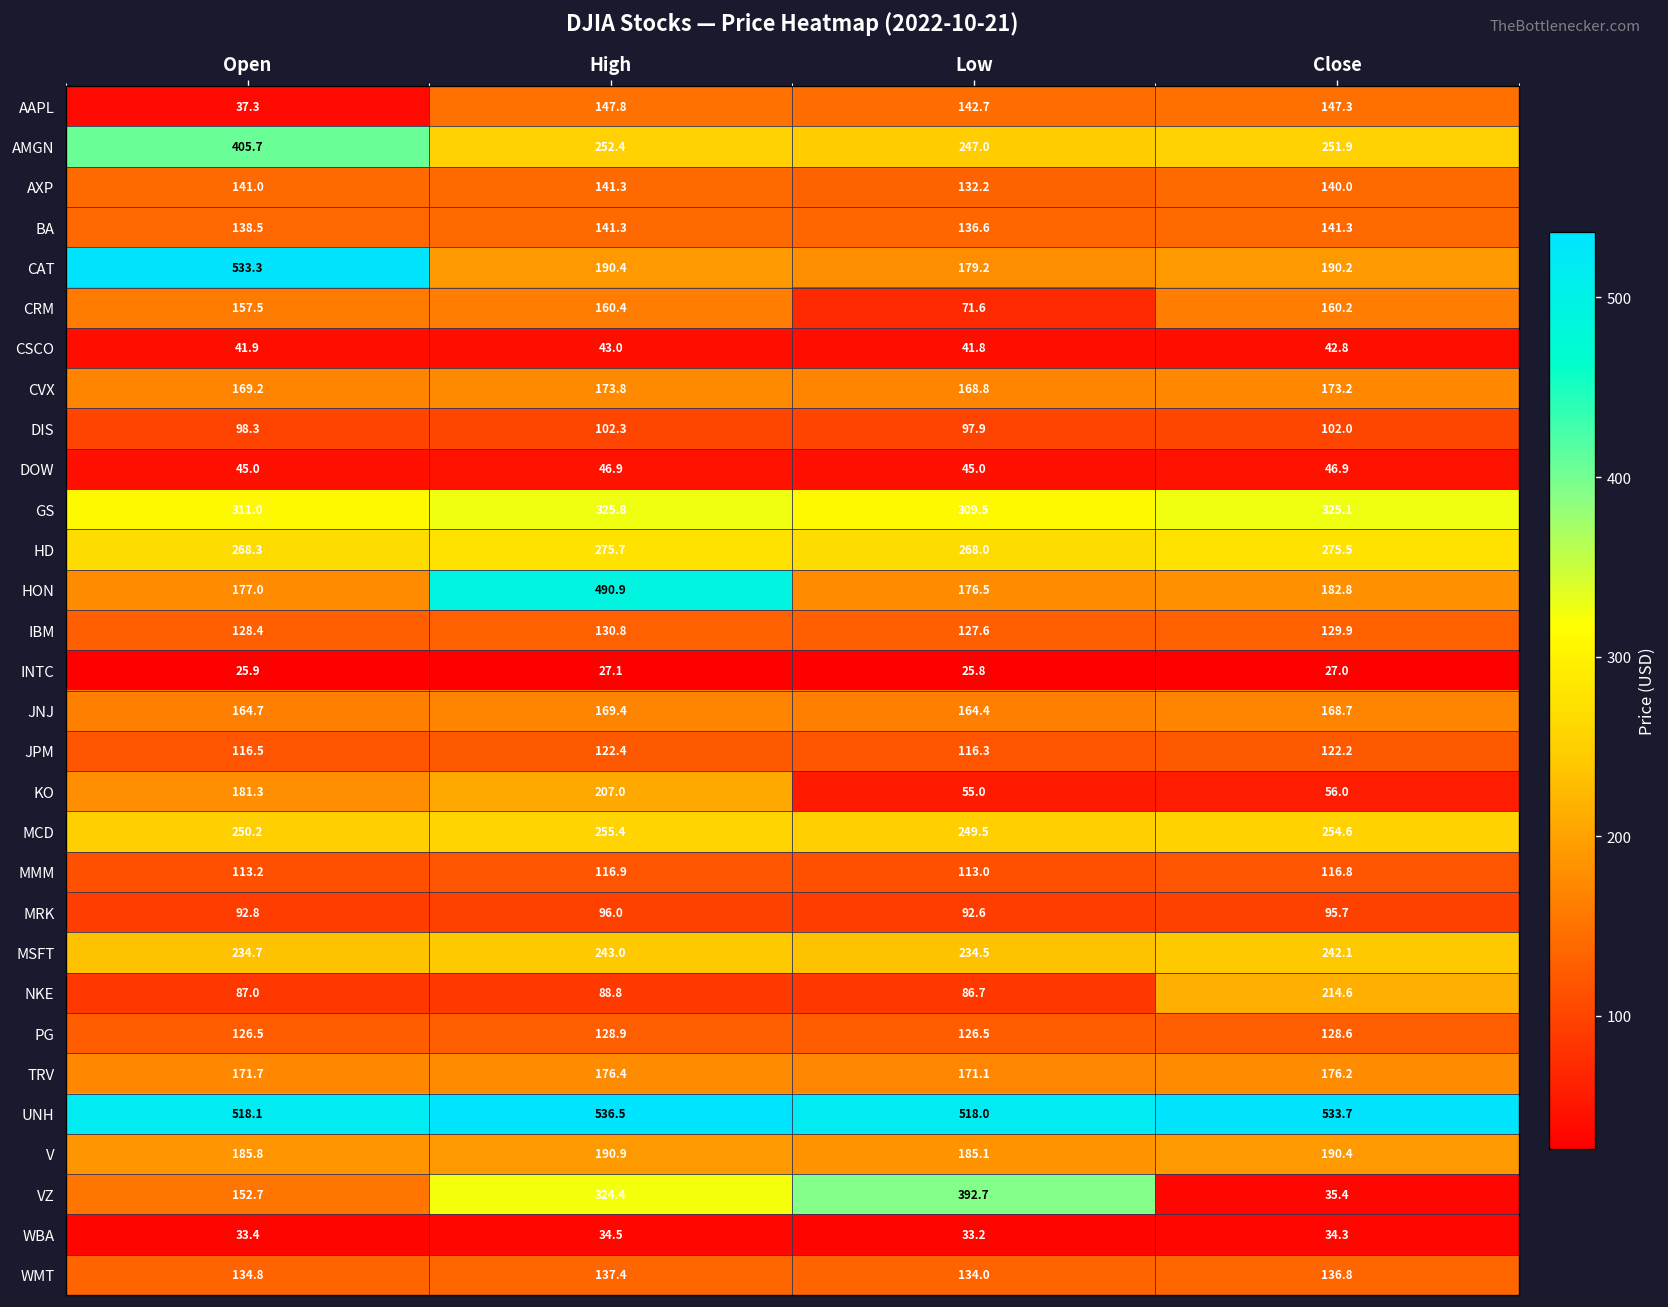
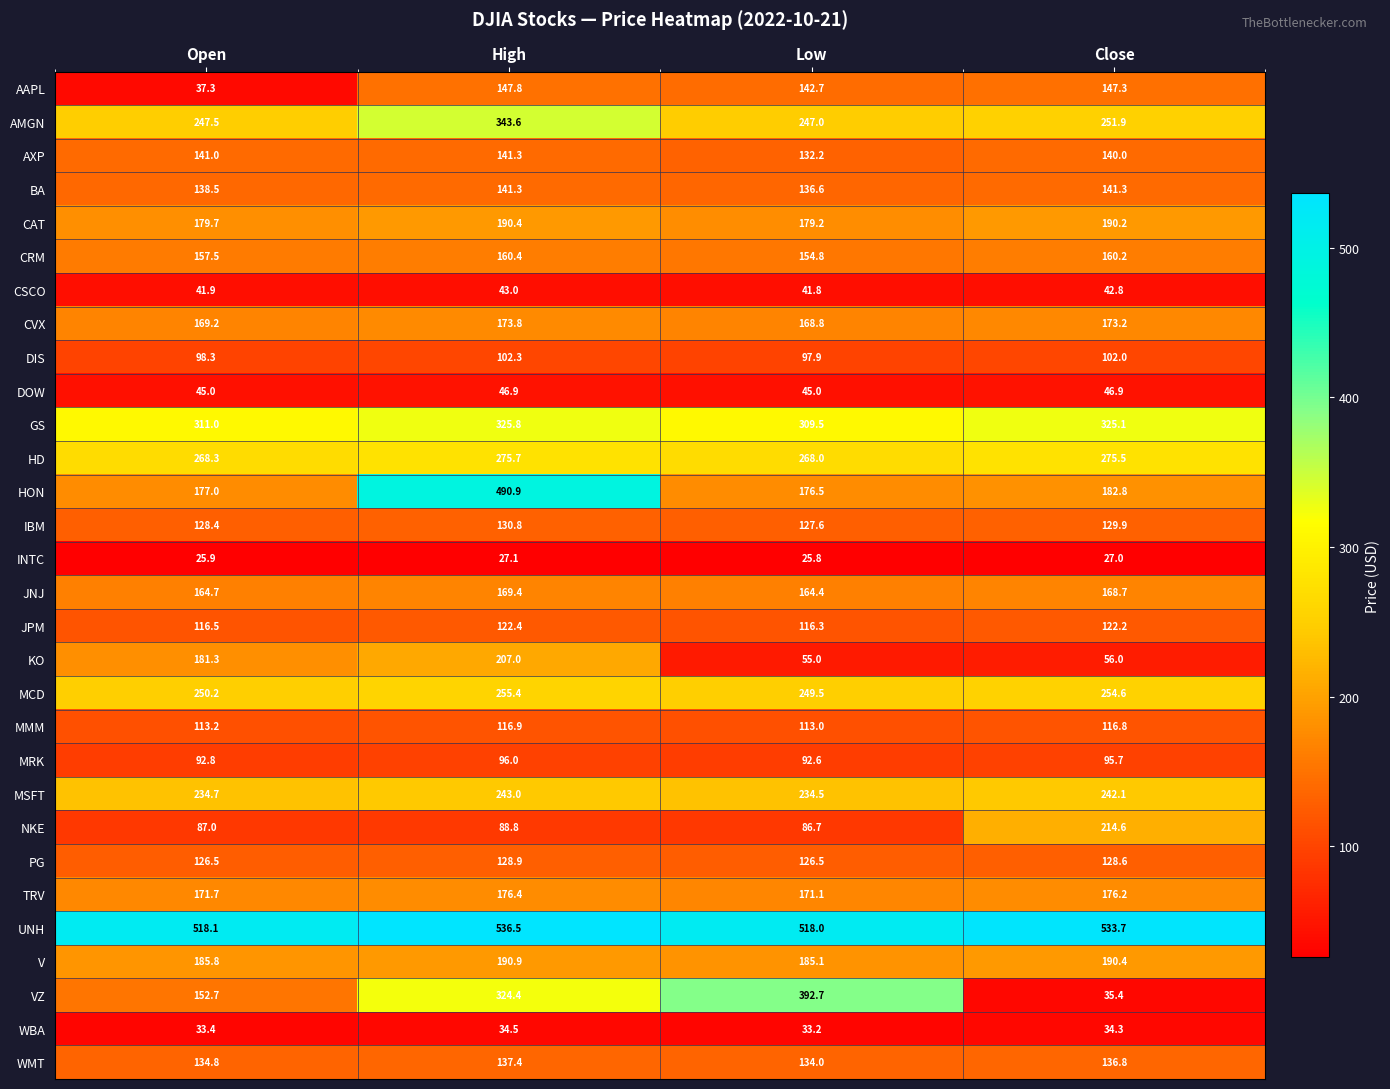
  {
    "AAPL": {
      "Open": 37.3,
      "High": 147.8,
      "Low": 142.7,
      "Close": 147.3
    },
    "AMGN": {
-     "Open": 405.7,
-     "High": 252.4,
+     "Open": 247.5,
+     "High": 343.6,
      "Low": 247.0,
      "Close": 251.9
    },
    "AXP": {
      "Open": 141.0,
      "High": 141.3,
      "Low": 132.2,
      "Close": 140.0
    },
    "BA": {
      "Open": 138.5,
      "High": 141.3,
      "Low": 136.6,
      "Close": 141.3
    },
    "CAT": {
-     "Open": 533.3,
+     "Open": 179.7,
      "High": 190.4,
      "Low": 179.2,
      "Close": 190.2
    },
    "CRM": {
      "Open": 157.5,
      "High": 160.4,
-     "Low": 71.6,
+     "Low": 154.8,
      "Close": 160.2
    },
    "CSCO": {
      "Open": 41.9,
      "High": 43.0,
      "Low": 41.8,
      "Close": 42.8
    },
    "CVX": {
      "Open": 169.2,
      "High": 173.8,
      "Low": 168.8,
      "Close": 173.2
    },
    "DIS": {
      "Open": 98.3,
      "High": 102.3,
      "Low": 97.9,
      "Close": 102.0
    },
    "DOW": {
      "Open": 45.0,
      "High": 46.9,
      "Low": 45.0,
      "Close": 46.9
    },
    "GS": {
      "Open": 311.0,
      "High": 325.8,
      "Low": 309.5,
      "Close": 325.1
    },
    "HD": {
      "Open": 268.3,
      "High": 275.7,
      "Low": 268.0,
      "Close": 275.5
    },
    "HON": {
      "Open": 177.0,
      "High": 490.9,
      "Low": 176.5,
      "Close": 182.8
    },
    "IBM": {
      "Open": 128.4,
      "High": 130.8,
      "Low": 127.6,
      "Close": 129.9
    },
    "INTC": {
      "Open": 25.9,
      "High": 27.1,
      "Low": 25.8,
      "Close": 27.0
    },
    "JNJ": {
      "Open": 164.7,
      "High": 169.4,
      "Low": 164.4,
      "Close": 168.7
    },
    "JPM": {
      "Open": 116.5,
      "High": 122.4,
      "Low": 116.3,
      "Close": 122.2
    },
    "KO": {
      "Open": 181.3,
      "High": 207.0,
      "Low": 55.0,
      "Close": 56.0
    },
    "MCD": {
      "Open": 250.2,
      "High": 255.4,
      "Low": 249.5,
      "Close": 254.6
    },
    "MMM": {
      "Open": 113.2,
      "High": 116.9,
      "Low": 113.0,
      "Close": 116.8
    },
    "MRK": {
      "Open": 92.8,
      "High": 96.0,
      "Low": 92.6,
      "Close": 95.7
    },
    "MSFT": {
      "Open": 234.7,
      "High": 243.0,
      "Low": 234.5,
      "Close": 242.1
    },
    "NKE": {
      "Open": 87.0,
      "High": 88.8,
      "Low": 86.7,
      "Close": 214.6
    },
    "PG": {
      "Open": 126.5,
      "High": 128.9,
      "Low": 126.5,
      "Close": 128.6
    },
    "TRV": {
      "Open": 171.7,
      "High": 176.4,
      "Low": 171.1,
      "Close": 176.2
    },
    "UNH": {
      "Open": 518.1,
      "High": 536.5,
      "Low": 518.0,
      "Close": 533.7
    },
    "V": {
      "Open": 185.8,
      "High": 190.9,
      "Low": 185.1,
      "Close": 190.4
    },
    "VZ": {
      "Open": 152.7,
      "High": 324.4,
      "Low": 392.7,
      "Close": 35.4
    },
    "WBA": {
      "Open": 33.4,
      "High": 34.5,
      "Low": 33.2,
      "Close": 34.3
    },
    "WMT": {
      "Open": 134.8,
      "High": 137.4,
      "Low": 134.0,
      "Close": 136.8
    }
  }
